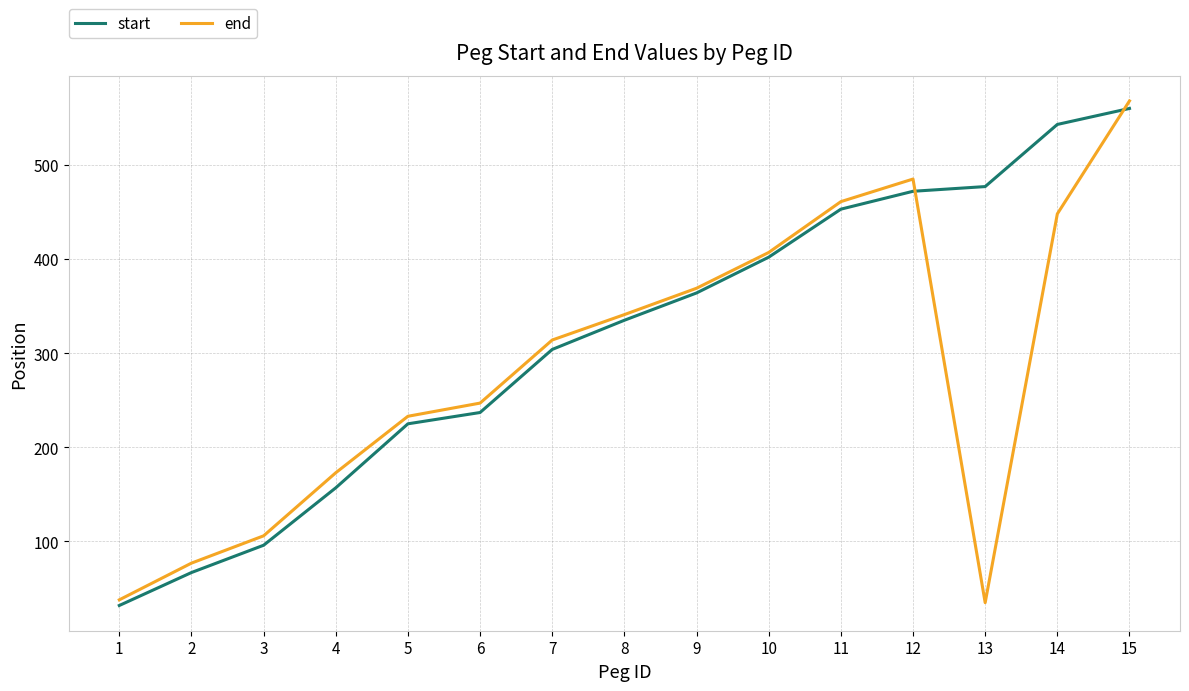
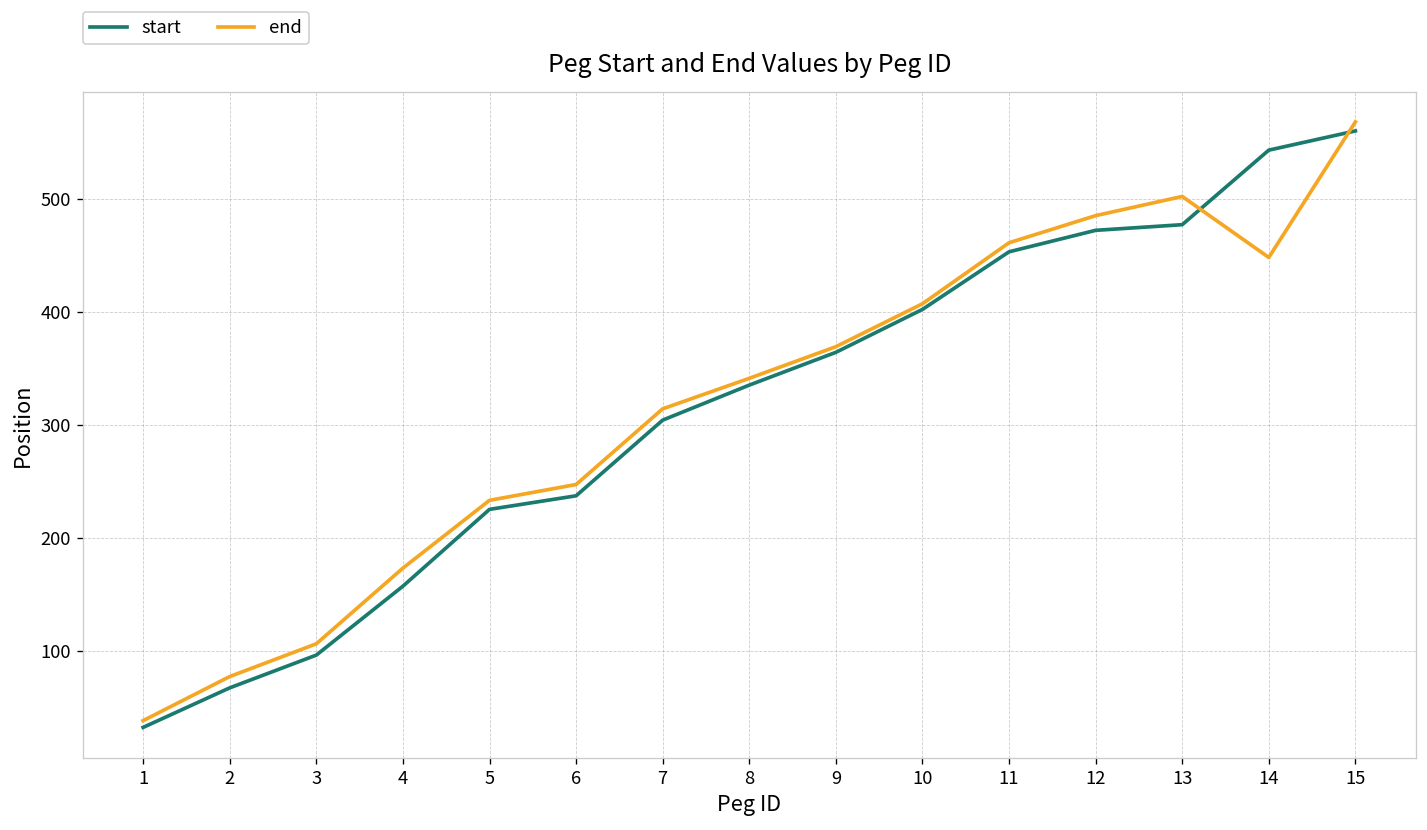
  {
    "start": {
      "1": 30,
      "2": 70,
      "3": 100,
      "4": 160,
      "5": 230,
      "6": 240,
      "7": 300,
      "8": 340,
      "9": 360,
      "10": 400,
      "11": 450,
      "12": 470,
      "13": 480,
      "14": 540,
      "15": 560
    },
    "end": {
      "1": 40,
      "2": 80,
      "3": 110,
      "4": 170,
      "5": 230,
      "6": 250,
      "7": 310,
      "8": 340,
      "9": 370,
      "10": 410,
      "11": 460,
      "12": 490,
-     "13": 40,
+     "13": 500,
      "14": 450,
      "15": 570
    }
  }
